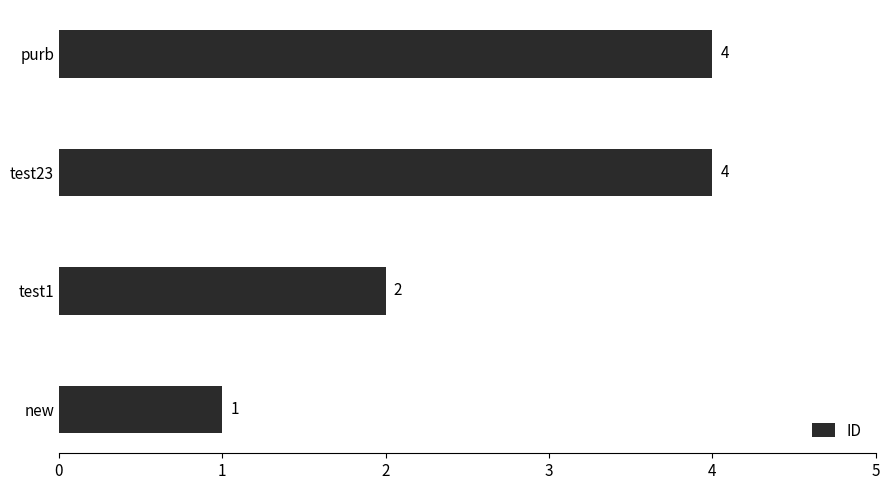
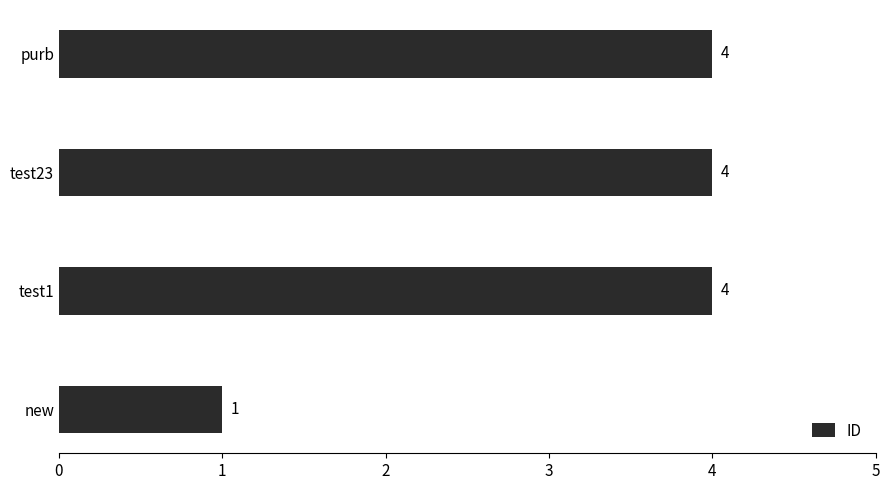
  {
    "purb": 4,
    "test23": 4,
-   "test1": 2,
+   "test1": 4,
    "new": 1
  }
